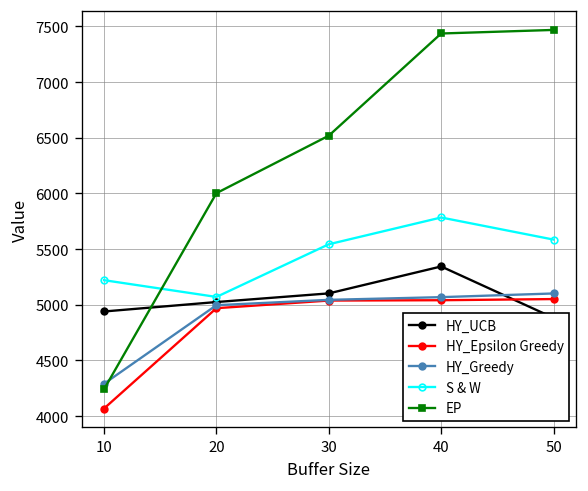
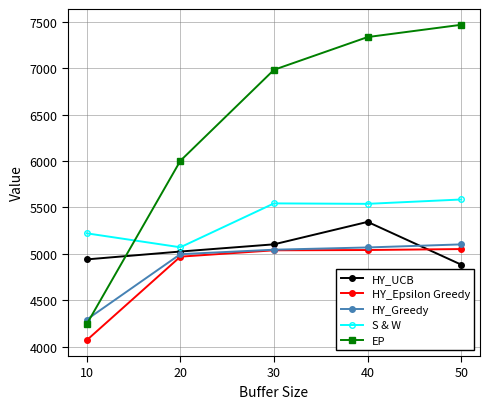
  {
    "HY_UCB": {
      "10": 4900,
      "20": 5000,
      "30": 5100,
      "40": 5300,
      "50": 4900
    },
    "HY_Epsilon Greedy": {
      "10": 4100,
      "50": 5100
    },
    "HY_Greedy": {
      "10": 4300,
      "50": 5100
    },
    "S & W": {
      "10": 5200,
      "20": 5100,
      "30": 5500,
-     "40": 5800,
+     "40": 5500,
      "50": 5600
    },
    "EP": {
      "10": 4200,
      "20": 6000,
-     "30": 6500,
-     "40": 7400,
+     "30": 7000,
+     "40": 7300,
      "50": 7500
    }
  }
